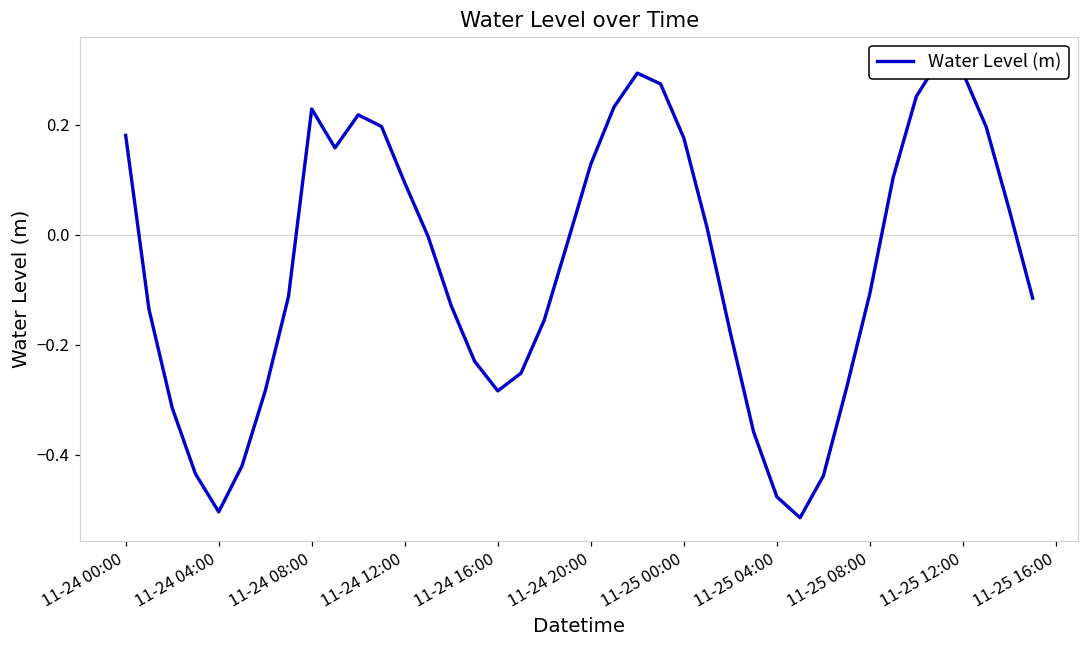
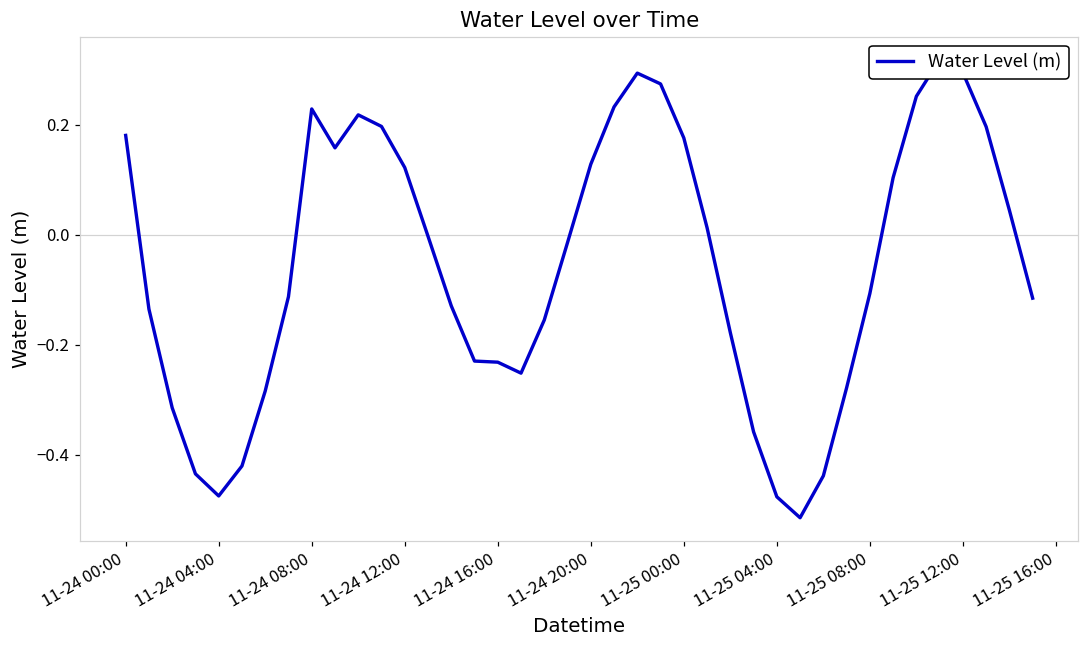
  {
    "11-24 00:00": 0.18,
-   "11-24 04:00": -0.50,
+   "11-24 04:00": -0.47,
    "11-24 08:00": 0.23,
-   "11-24 12:00": 0.09,
-   "11-24 16:00": -0.28,
+   "11-24 12:00": 0.12,
+   "11-24 16:00": -0.23,
    "11-24 20:00": 0.13,
    "11-25 00:00": 0.18,
    "11-25 04:00": -0.48,
    "11-25 08:00": -0.11
  }
